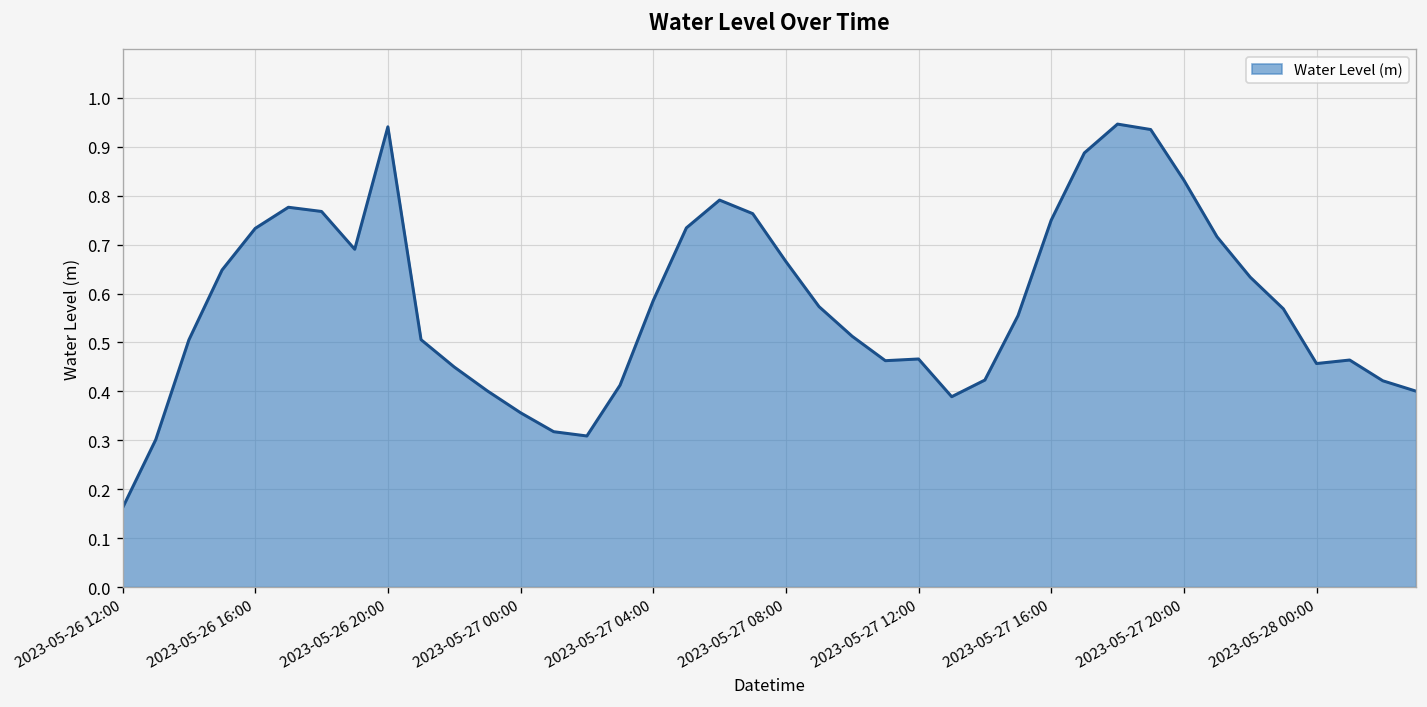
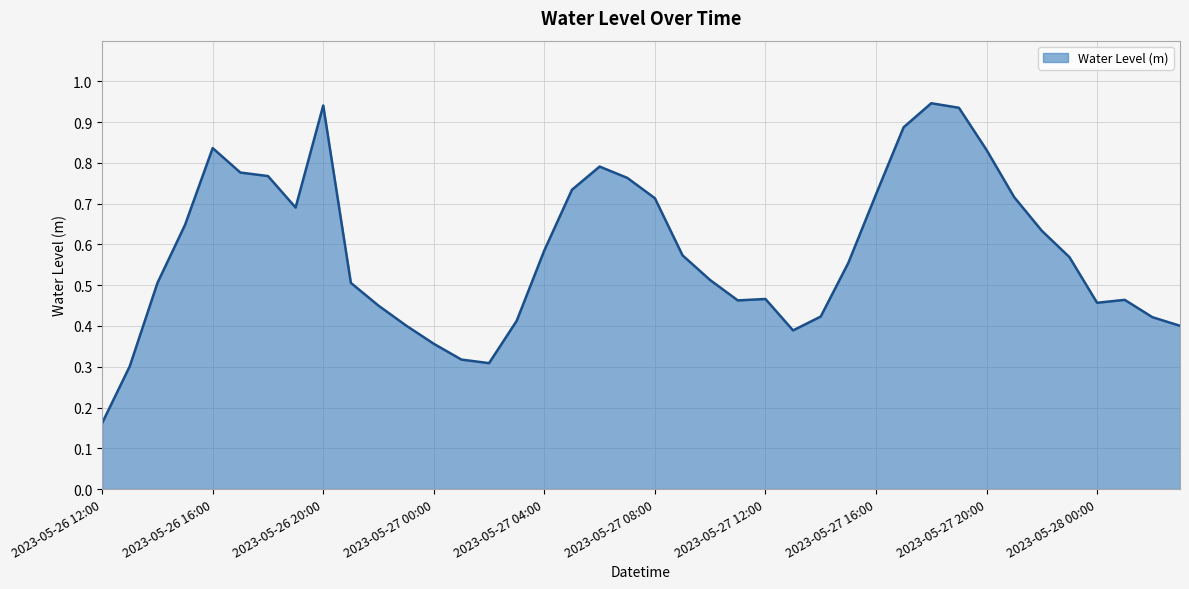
  {
    "2023-05-26 12:00": 0.16,
-   "2023-05-26 16:00": 0.73,
+   "2023-05-26 16:00": 0.84,
    "2023-05-26 20:00": 0.94,
    "2023-05-27 00:00": 0.36,
    "2023-05-27 04:00": 0.59,
-   "2023-05-27 08:00": 0.67,
+   "2023-05-27 08:00": 0.71,
    "2023-05-27 12:00": 0.47,
-   "2023-05-27 16:00": 0.75,
+   "2023-05-27 16:00": 0.72,
    "2023-05-27 20:00": 0.83,
    "2023-05-28 00:00": 0.46
  }
